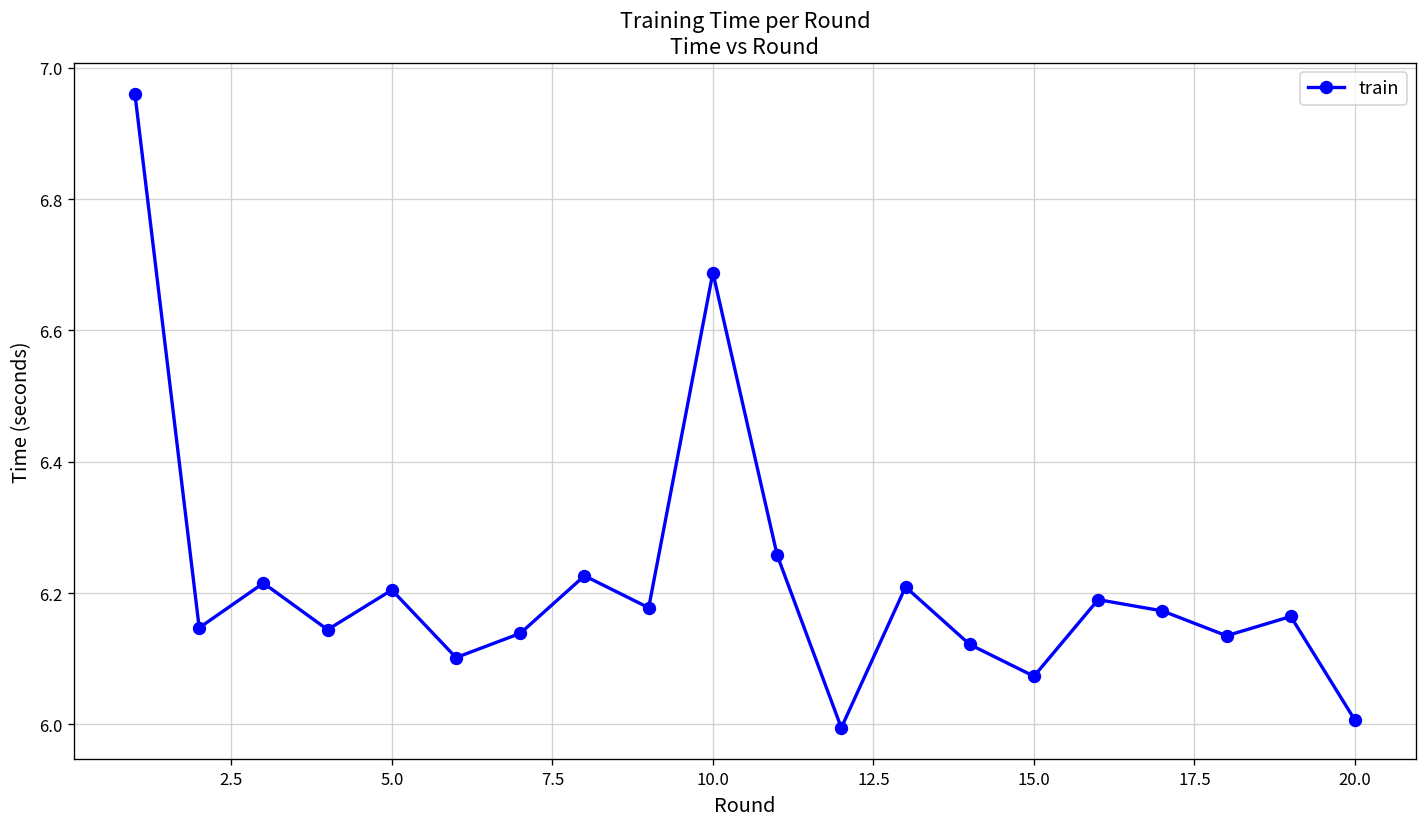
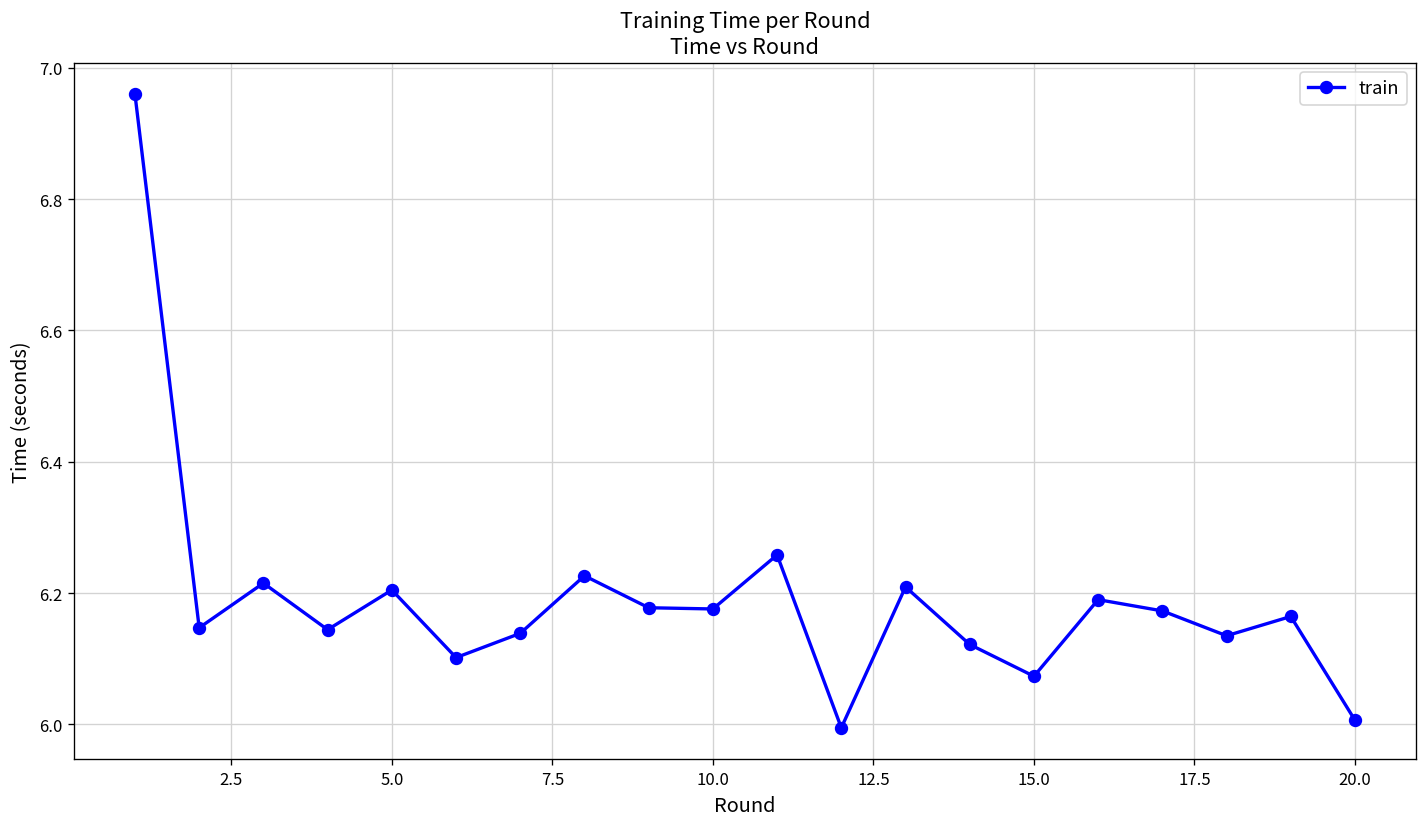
  {
    "5.0": 6.20,
-   "10.0": 6.69,
+   "10.0": 6.18,
    "15.0": 6.07,
    "20.0": 6.01
  }
